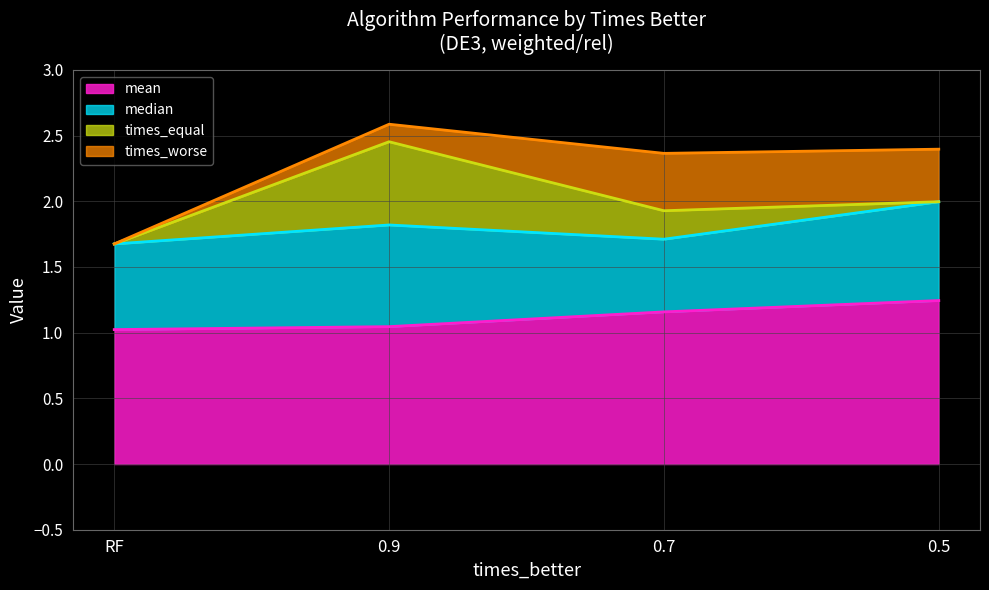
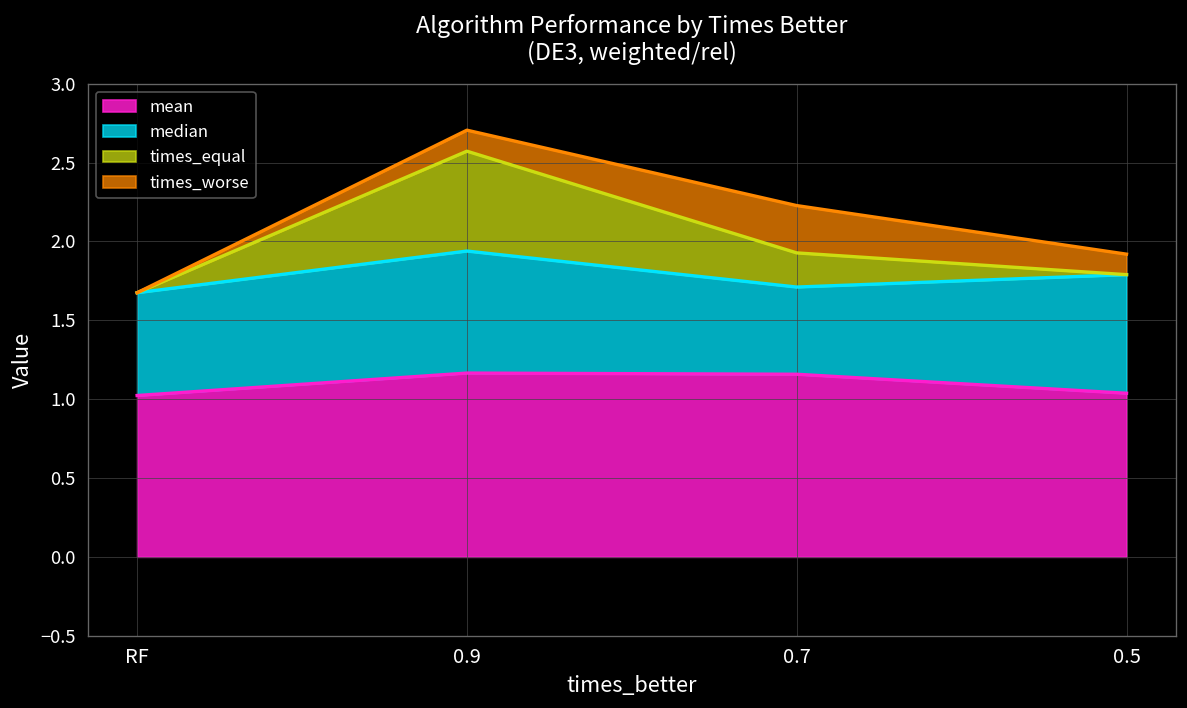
  {
    "mean": {
      "RF": 1.02,
-     "0.9": 1.05,
+     "0.9": 1.17,
      "0.7": 1.16,
-     "0.5": 1.24
+     "0.5": 1.04
    },
    "median": {
      "0.9": 0.77,
      "0.7": 0.55
    },
    "times_equal": {
      "0.9": 0.63,
      "0.7": 0.22
    },
    "times_worse": {
      "0.9": 0.13,
-     "0.7": 0.44,
-     "0.5": 0.40
+     "0.7": 0.30,
+     "0.5": 0.13
    }
  }
